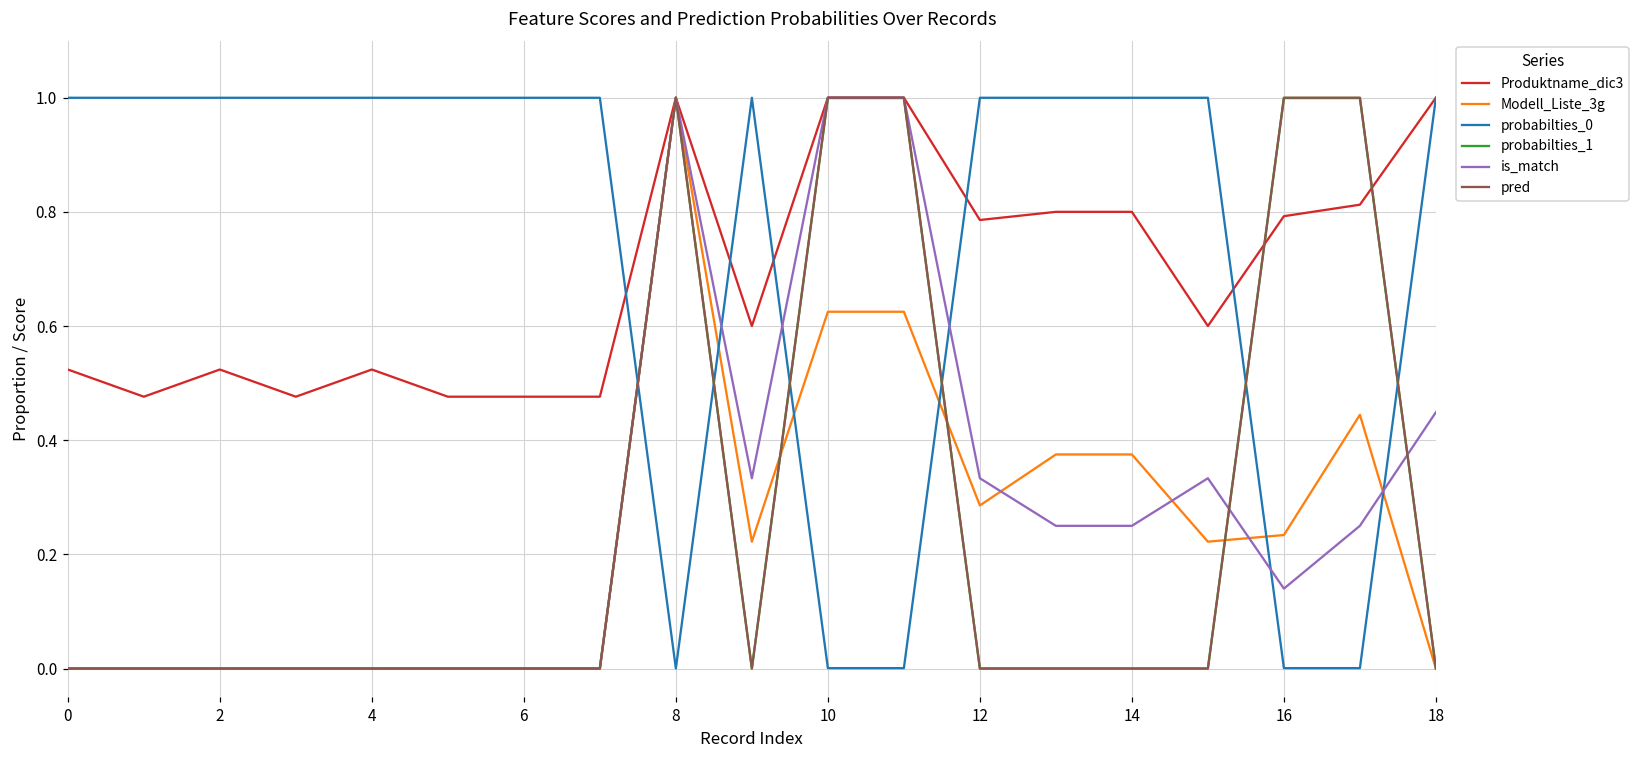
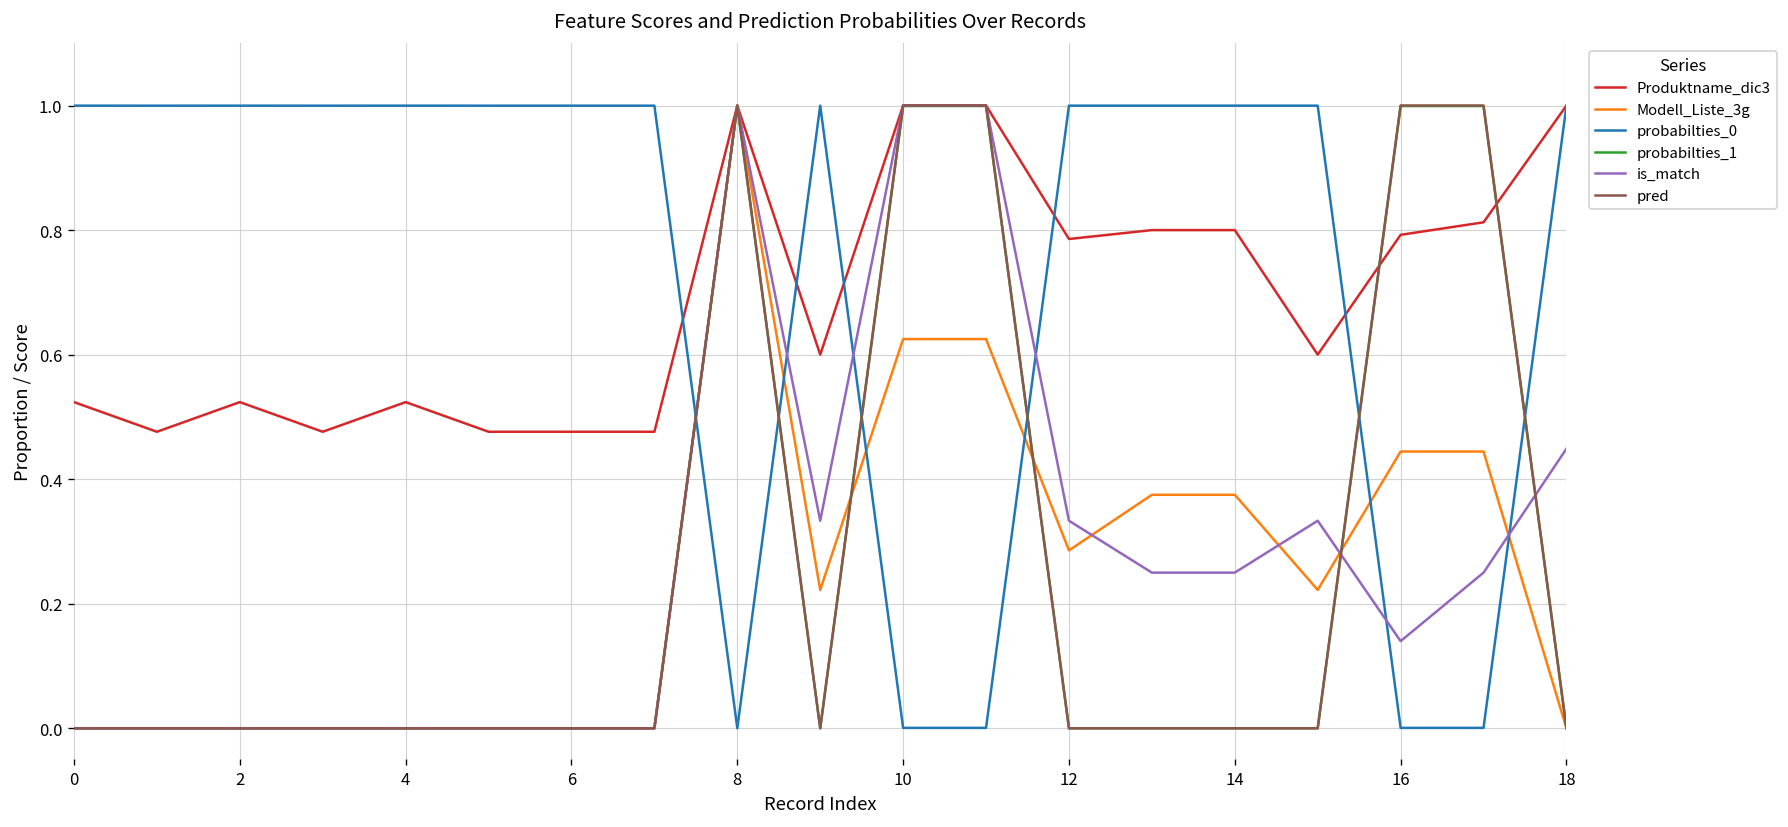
  {
    "Produktname_dic3": {
      "0": 0.52,
      "2": 0.52,
      "4": 0.52,
      "6": 0.48,
      "12": 0.79,
      "14": 0.80,
      "16": 0.79
    },
    "Modell_Liste_3g": {
      "10": 0.63,
      "12": 0.29,
      "14": 0.38,
-     "16": 0.23
+     "16": 0.44
    },
    "probabilties_0": {
      "0": 1.00,
      "2": 1.00,
      "4": 1.00,
      "6": 1.00,
      "8": 0.00,
      "10": 0.00,
      "12": 1.00,
      "14": 1.00,
      "16": 0.00
    },
    "pred": {
      "12": 0.00,
      "14": 0.00,
      "16": 1.00
    },
    "is_match": {
      "12": 0.33,
      "14": 0.25,
      "16": 0.14,
      "18": 0.45
    }
  }
